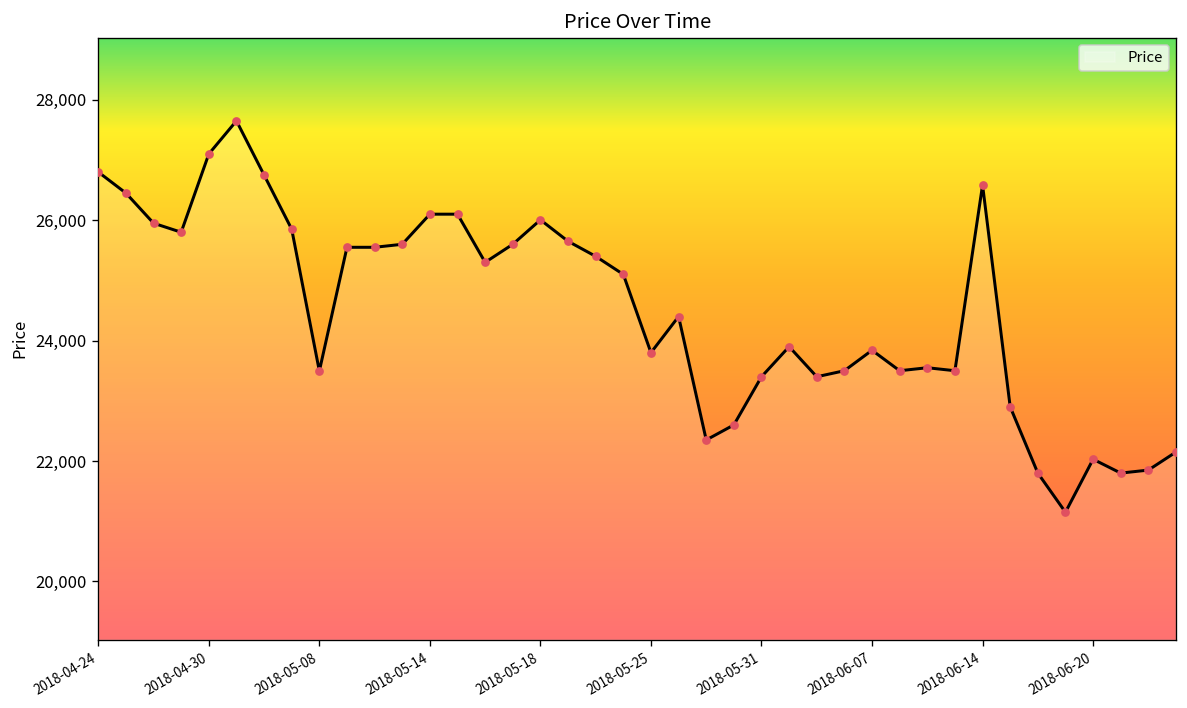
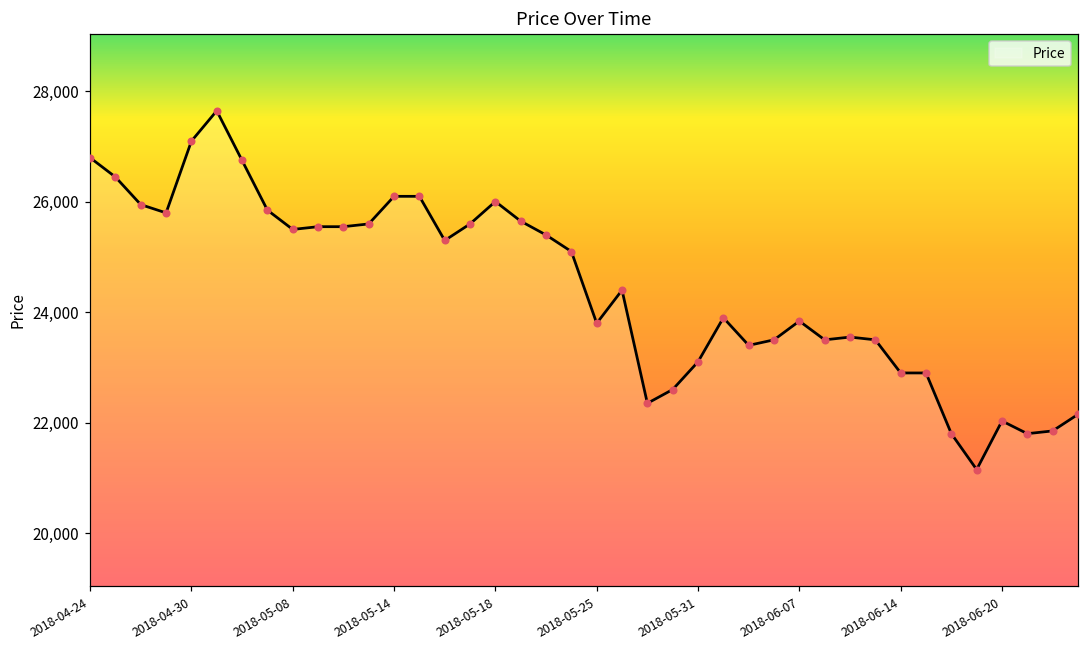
  {
    "2018-04-24": "26,800",
    "2018-04-30": "27,100",
-   "2018-05-08": "23,500",
+   "2018-05-08": "25,500",
    "2018-05-14": "26,100",
    "2018-05-18": "26,000",
    "2018-05-25": "23,800",
-   "2018-05-31": "23,400",
+   "2018-05-31": "23,100",
    "2018-06-07": "23,800",
-   "2018-06-14": "26,600",
+   "2018-06-14": "22,900",
    "2018-06-20": "22,000"
  }
